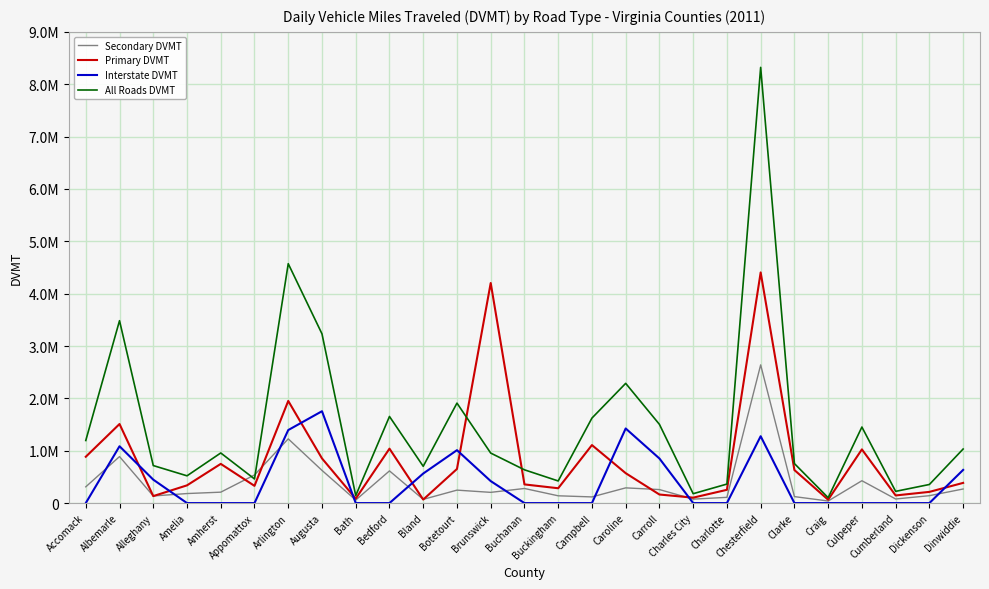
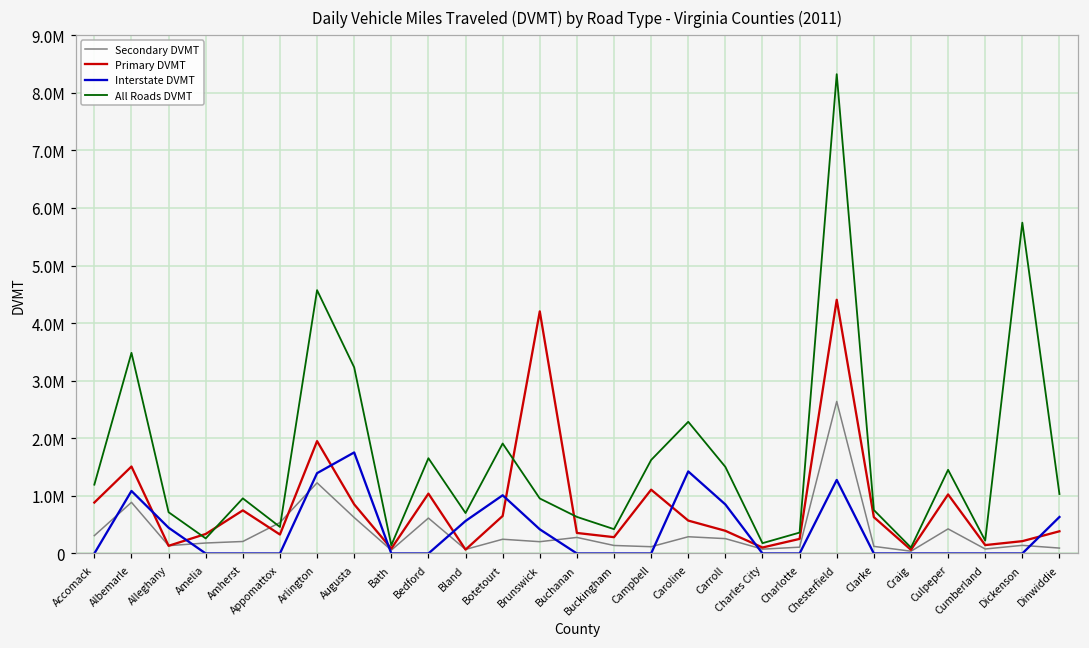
  {
    "Secondary DVMT": {
      "Accomack": 300000,
      "Albemarle": 900000,
      "Amelia": 200000,
      "Amherst": 200000,
      "Appomattox": 500000,
      "Arlington": 1200000,
      "Augusta": 600000,
      "Bedford": 600000,
      "Botetourt": 200000,
      "Brunswick": 200000,
      "Buchanan": 300000,
      "Buckingham": 100000,
      "Campbell": 100000,
      "Caroline": 300000,
      "Carroll": 300000,
      "Charlotte": 100000,
      "Chesterfield": 2600000,
      "Clarke": 100000,
      "Culpeper": 400000,
      "Cumberland": 100000,
      "Dickenson": 100000,
-     "Dinwiddie": 300000
+     "Dinwiddie": 100000
    },
    "Primary DVMT": {
      "Accomack": 900000,
      "Albemarle": 1500000,
      "Amelia": 300000,
      "Amherst": 700000,
      "Appomattox": 300000,
      "Arlington": 2000000,
      "Augusta": 900000,
      "Bedford": 1000000,
      "Botetourt": 700000,
      "Brunswick": 4200000,
      "Buchanan": 400000,
      "Buckingham": 300000,
      "Campbell": 1100000,
      "Caroline": 600000,
-     "Carroll": 200000,
+     "Carroll": 400000,
      "Charlotte": 300000,
      "Chesterfield": 4400000,
      "Clarke": 600000,
      "Culpeper": 1000000,
      "Cumberland": 100000,
      "Dickenson": 200000,
      "Dinwiddie": 400000
    },
    "Interstate DVMT": {
      "Accomack": 0,
      "Albemarle": 1100000,
      "Alleghany": 400000,
      "Amelia": 0,
      "Amherst": 0,
      "Appomattox": 0,
      "Arlington": 1400000,
      "Augusta": 1800000,
      "Bath": 0,
      "Bedford": 0,
      "Bland": 600000,
      "Botetourt": 1000000,
      "Brunswick": 400000,
      "Buchanan": 0,
      "Buckingham": 0,
      "Campbell": 0,
      "Caroline": 1400000,
      "Carroll": 900000,
      "Charles City": 0,
      "Charlotte": 0,
      "Chesterfield": 1300000,
      "Clarke": 0,
      "Culpeper": 0,
      "Cumberland": 0,
      "Dickenson": 0,
      "Dinwiddie": 600000
    },
    "All Roads DVMT": {
      "Accomack": 1200000,
      "Albemarle": 3500000,
      "Alleghany": 700000,
-     "Amelia": 500000,
+     "Amelia": 300000,
      "Amherst": 1000000,
      "Appomattox": 500000,
      "Arlington": 4600000,
      "Augusta": 3200000,
      "Bath": 100000,
      "Bedford": 1700000,
      "Bland": 700000,
      "Botetourt": 1900000,
      "Brunswick": 1000000,
      "Buchanan": 600000,
      "Buckingham": 400000,
      "Campbell": 1600000,
      "Caroline": 2300000,
      "Carroll": 1500000,
      "Charles City": 200000,
      "Charlotte": 400000,
      "Chesterfield": 8300000,
      "Clarke": 800000,
      "Culpeper": 1500000,
      "Cumberland": 200000,
-     "Dickenson": 400000,
+     "Dickenson": 5700000,
      "Dinwiddie": 1000000
    }
  }
